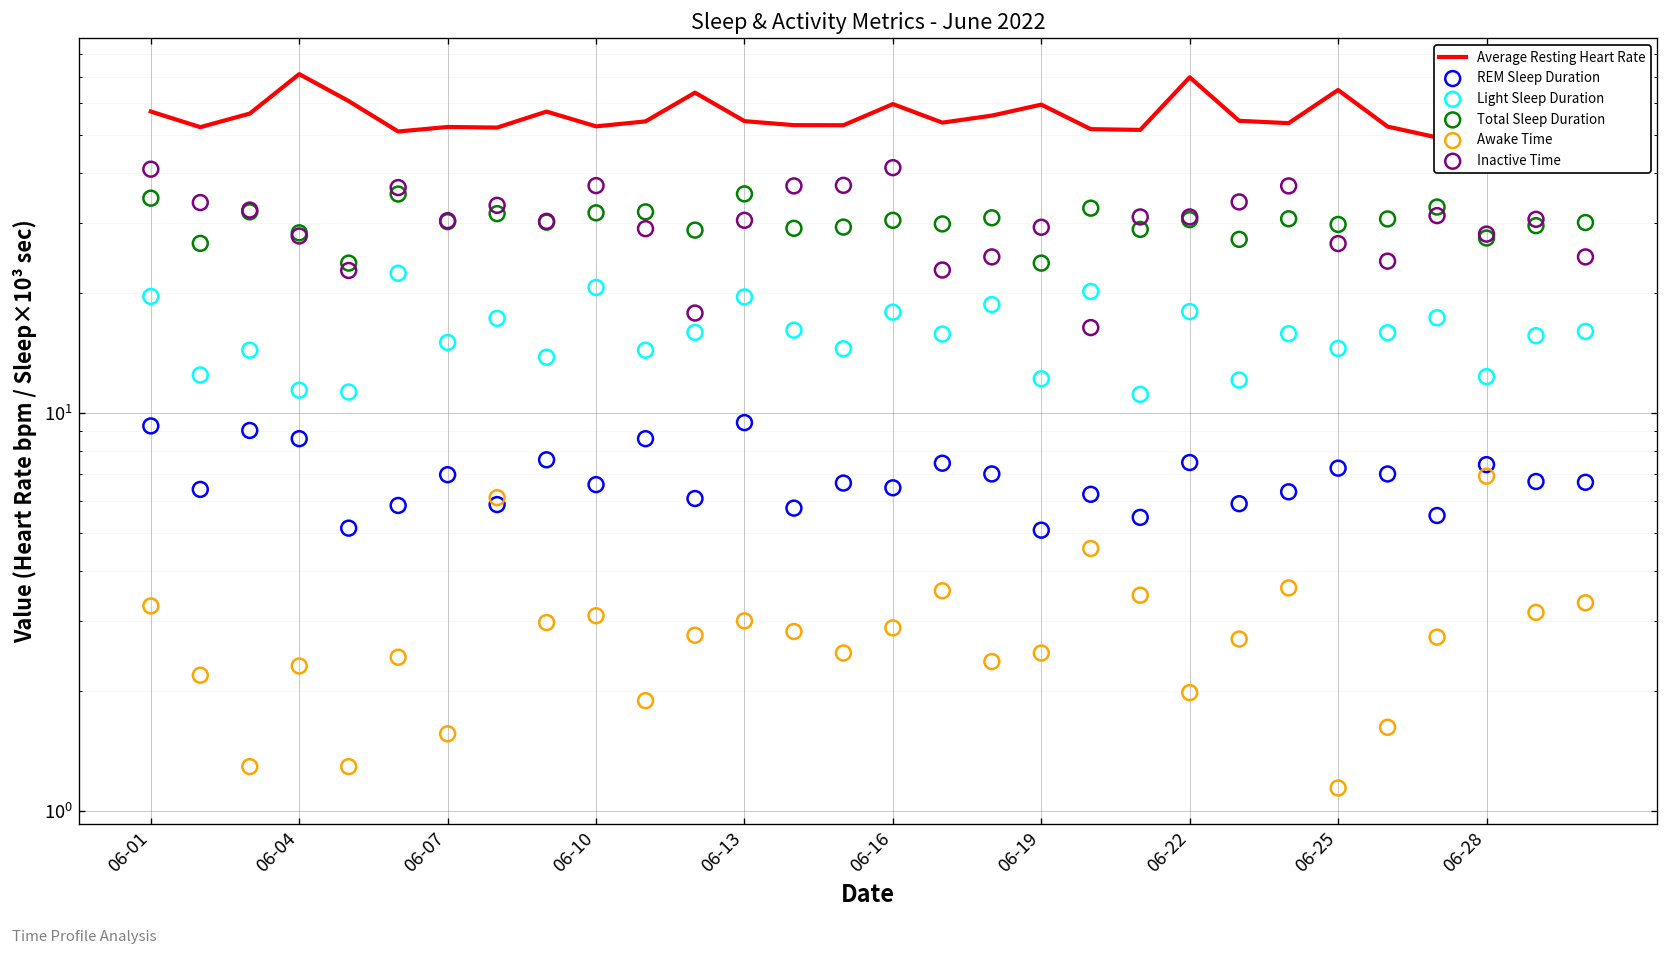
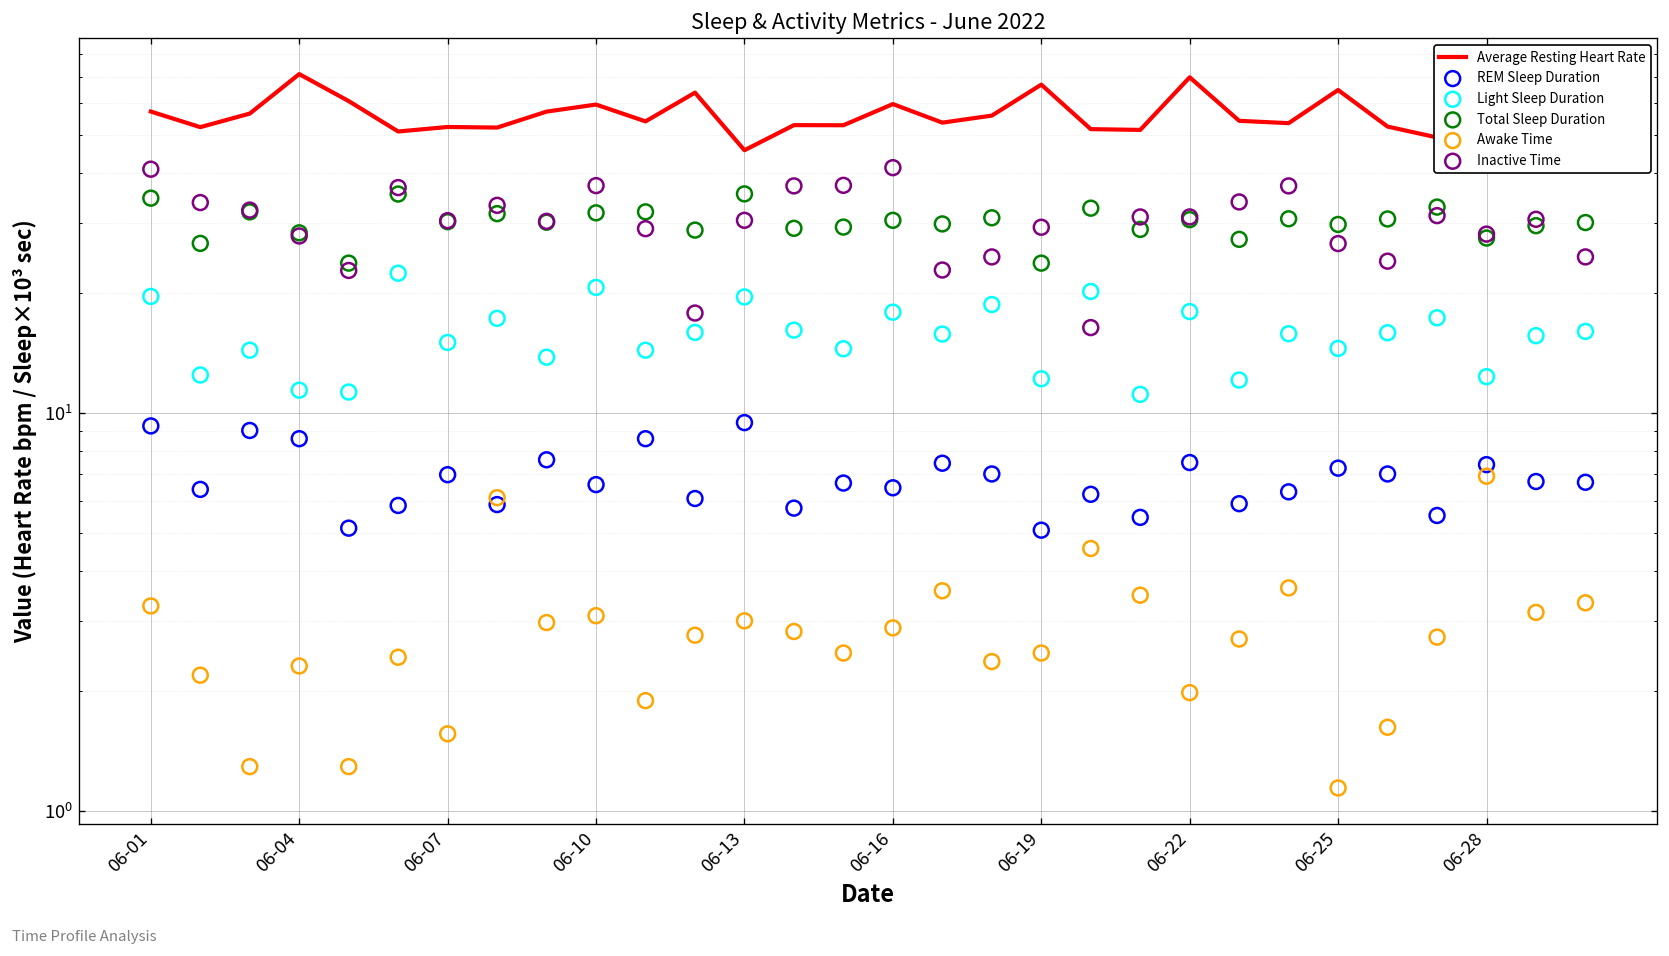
  {
    "Average Resting Heart Rate": {
      "06-01": 57,
      "06-04": 71,
      "06-07": 52,
-     "06-10": 53,
-     "06-13": 54,
+     "06-10": 60,
+     "06-13": 46,
      "06-16": 60,
-     "06-19": 60,
+     "06-19": 67,
      "06-22": 70,
      "06-25": 65
    }
  }
